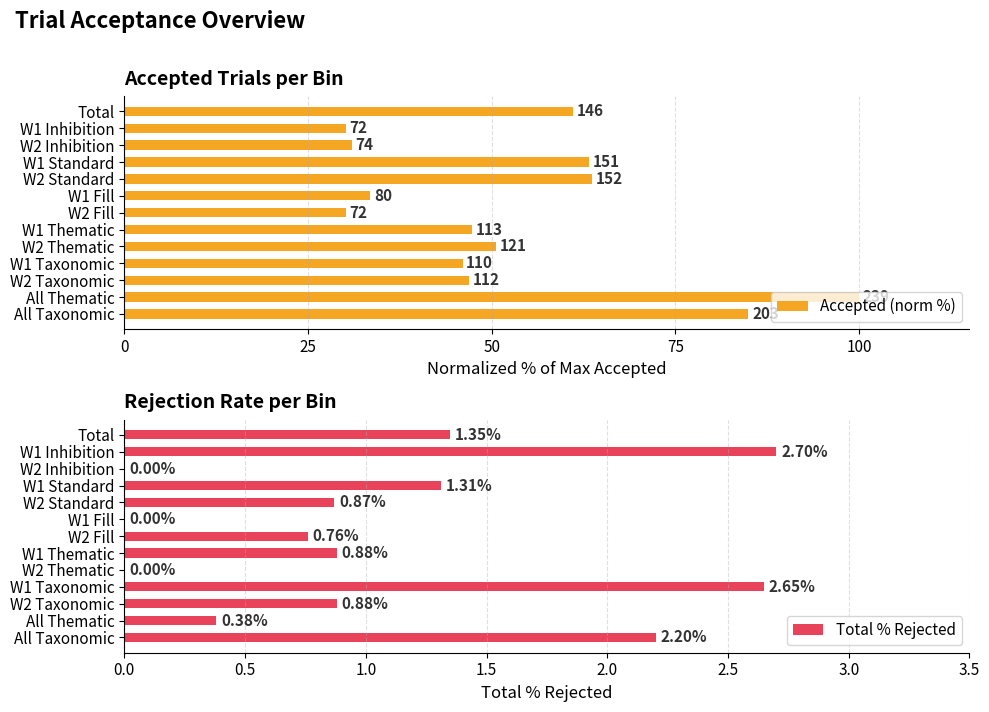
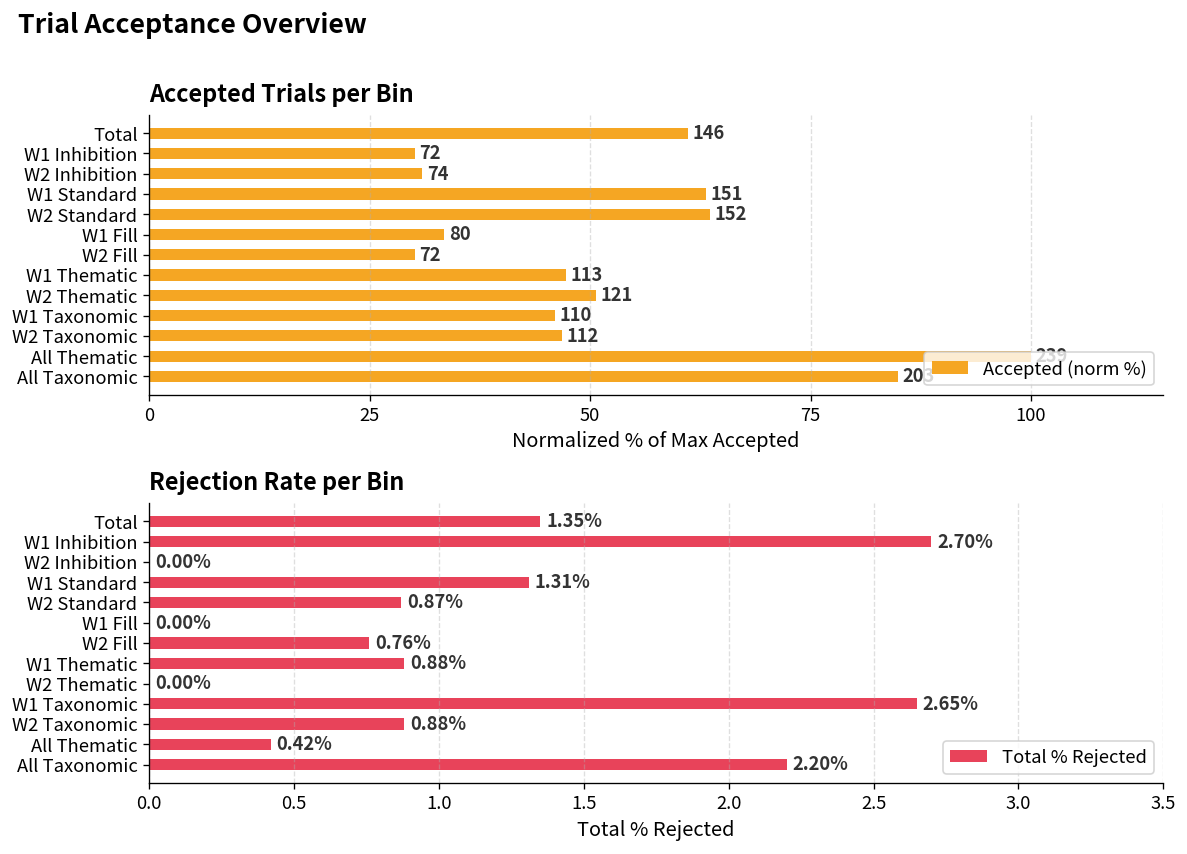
  {
    "Rejection Rate per Bin": {
      "Total": "1.35%",
      "W1 Inhibition": "2.70%",
      "W2 Inhibition": "0.00%",
      "W1 Standard": "1.31%",
      "W2 Standard": "0.87%",
      "W1 Fill": "0.00%",
      "W2 Fill": "0.76%",
      "W1 Thematic": "0.88%",
      "W2 Thematic": "0.00%",
      "W1 Taxonomic": "2.65%",
      "W2 Taxonomic": "0.88%",
-     "All Thematic": "0.38%",
+     "All Thematic": "0.42%",
      "All Taxonomic": "2.20%"
    }
  }
